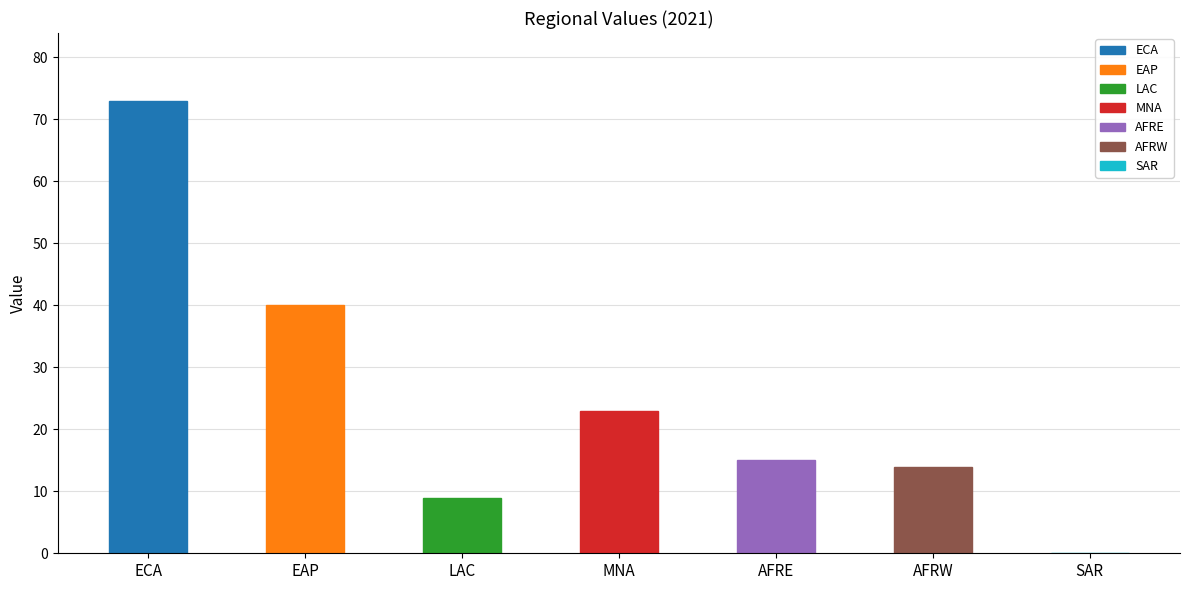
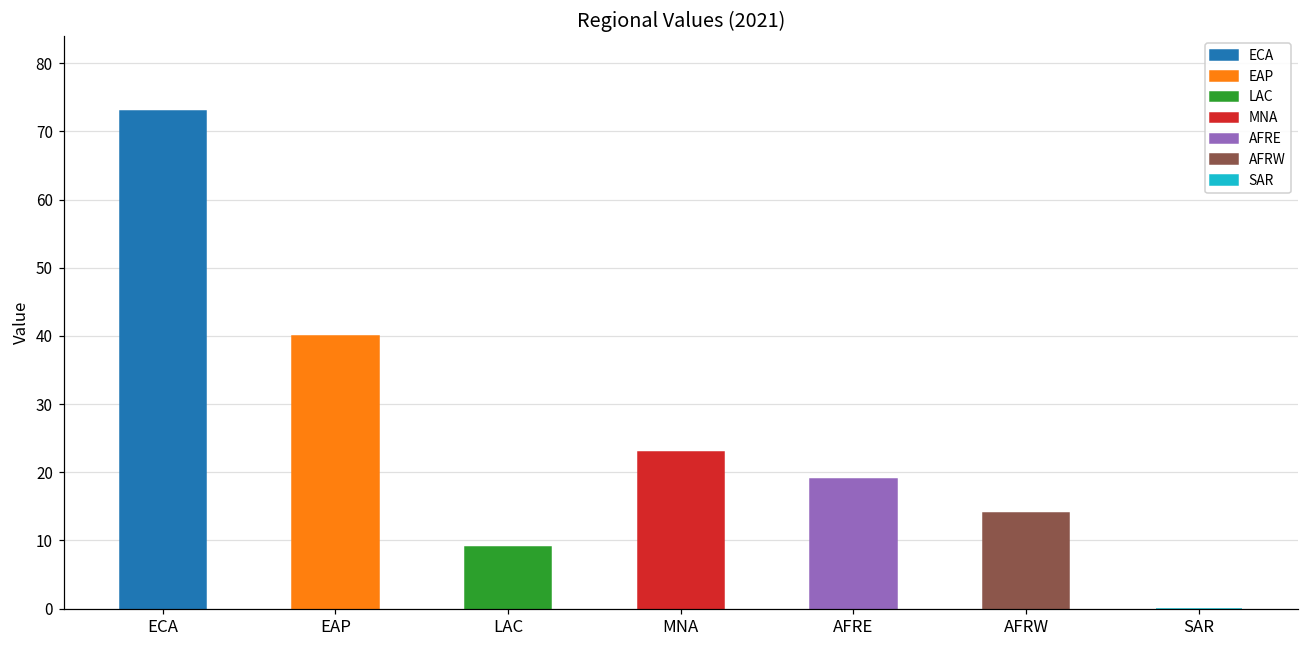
  {
    "ECA": 73,
    "EAP": 40,
    "LAC": 9,
    "MNA": 23,
-   "AFRE": 15,
+   "AFRE": 19,
    "AFRW": 14,
    "SAR": 0
  }
